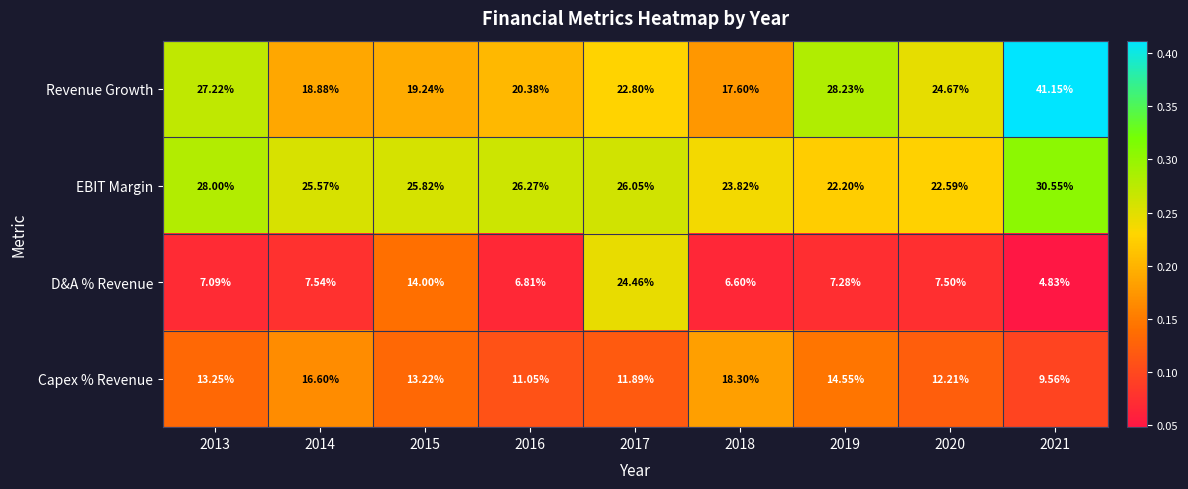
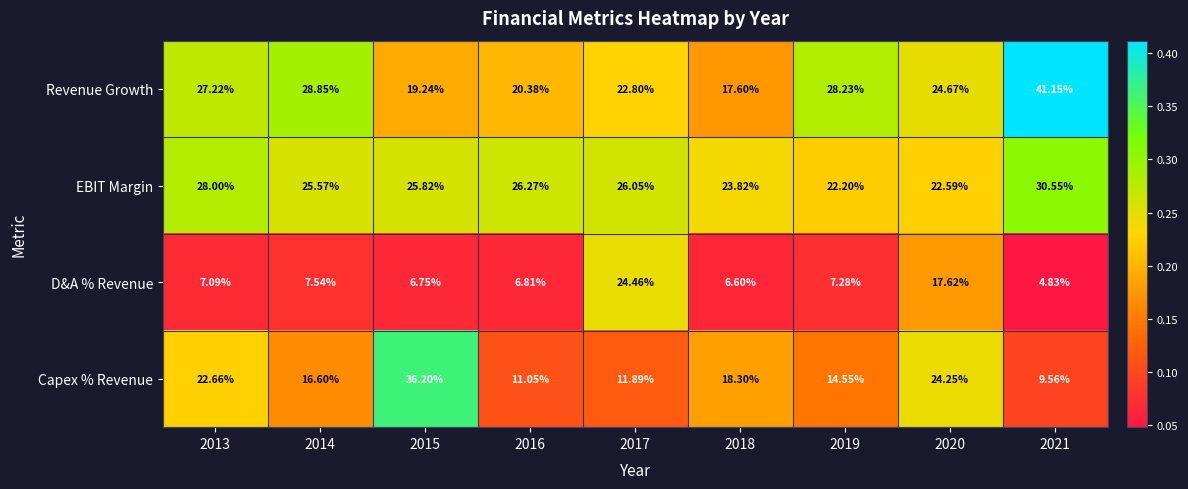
  {
    "Revenue Growth": {
      "2013": "27.22%",
-     "2014": "18.88%",
+     "2014": "28.85%",
      "2015": "19.24%",
      "2016": "20.38%",
      "2017": "22.80%",
      "2018": "17.60%",
      "2019": "28.23%",
      "2020": "24.67%",
      "2021": "41.15%"
    },
    "EBIT Margin": {
      "2013": "28.00%",
      "2014": "25.57%",
      "2015": "25.82%",
      "2016": "26.27%",
      "2017": "26.05%",
      "2018": "23.82%",
      "2019": "22.20%",
      "2020": "22.59%",
      "2021": "30.55%"
    },
    "D&A % Revenue": {
      "2013": "7.09%",
      "2014": "7.54%",
-     "2015": "14.00%",
+     "2015": "6.75%",
      "2016": "6.81%",
      "2017": "24.46%",
      "2018": "6.60%",
      "2019": "7.28%",
-     "2020": "7.50%",
+     "2020": "17.62%",
      "2021": "4.83%"
    },
    "Capex % Revenue": {
-     "2013": "13.25%",
+     "2013": "22.66%",
      "2014": "16.60%",
-     "2015": "13.22%",
+     "2015": "36.20%",
      "2016": "11.05%",
      "2017": "11.89%",
      "2018": "18.30%",
      "2019": "14.55%",
-     "2020": "12.21%",
+     "2020": "24.25%",
      "2021": "9.56%"
    }
  }
